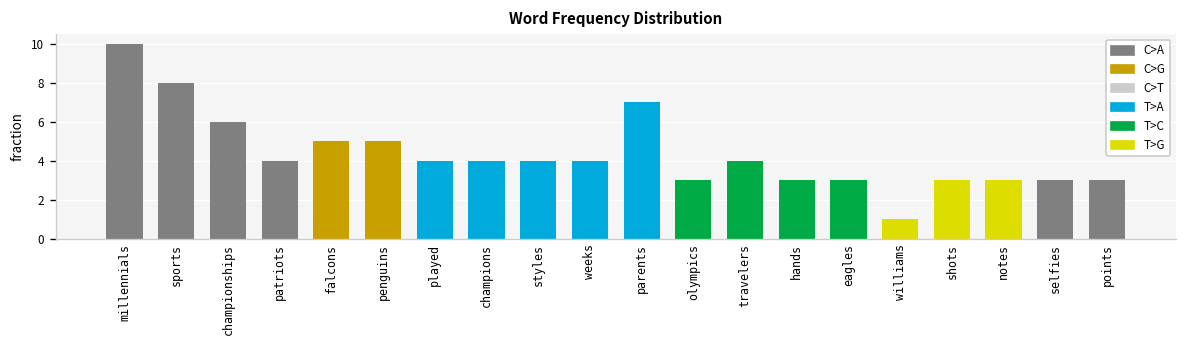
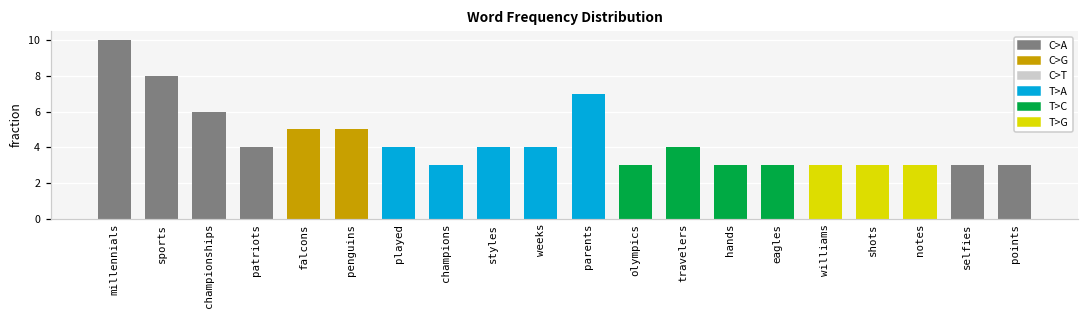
  {
    "millennials": 10,
    "sports": 8,
    "championships": 6,
    "patriots": 4,
    "falcons": 5,
    "penguins": 5,
    "played": 4,
-   "champions": 4,
+   "champions": 3,
    "styles": 4,
    "weeks": 4,
    "parents": 7,
    "olympics": 3,
    "travelers": 4,
    "hands": 3,
    "eagles": 3,
-   "williams": 1,
+   "williams": 3,
    "shots": 3,
    "notes": 3,
    "selfies": 3,
    "points": 3
  }
